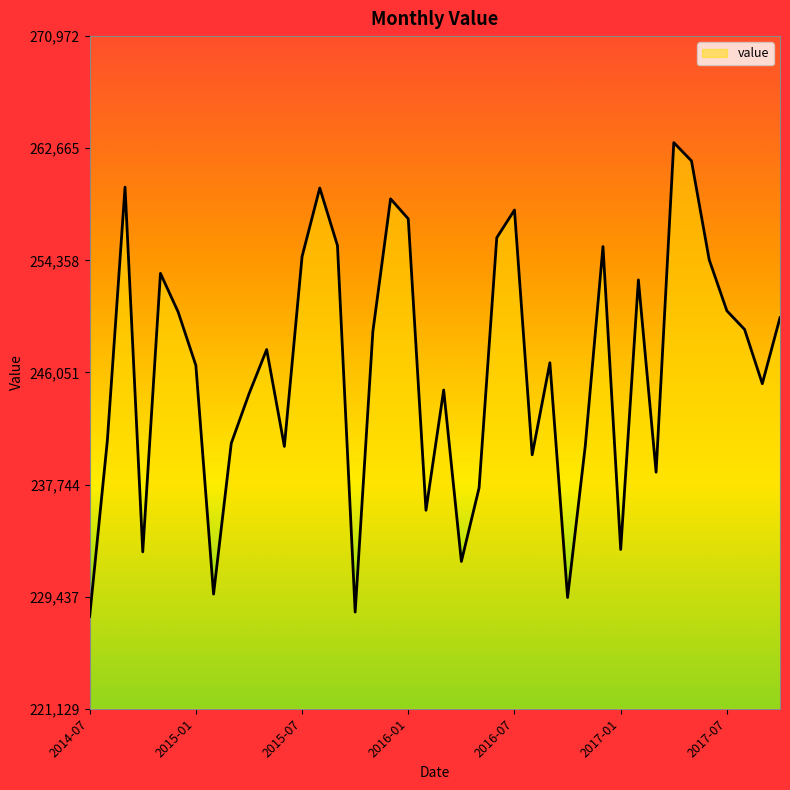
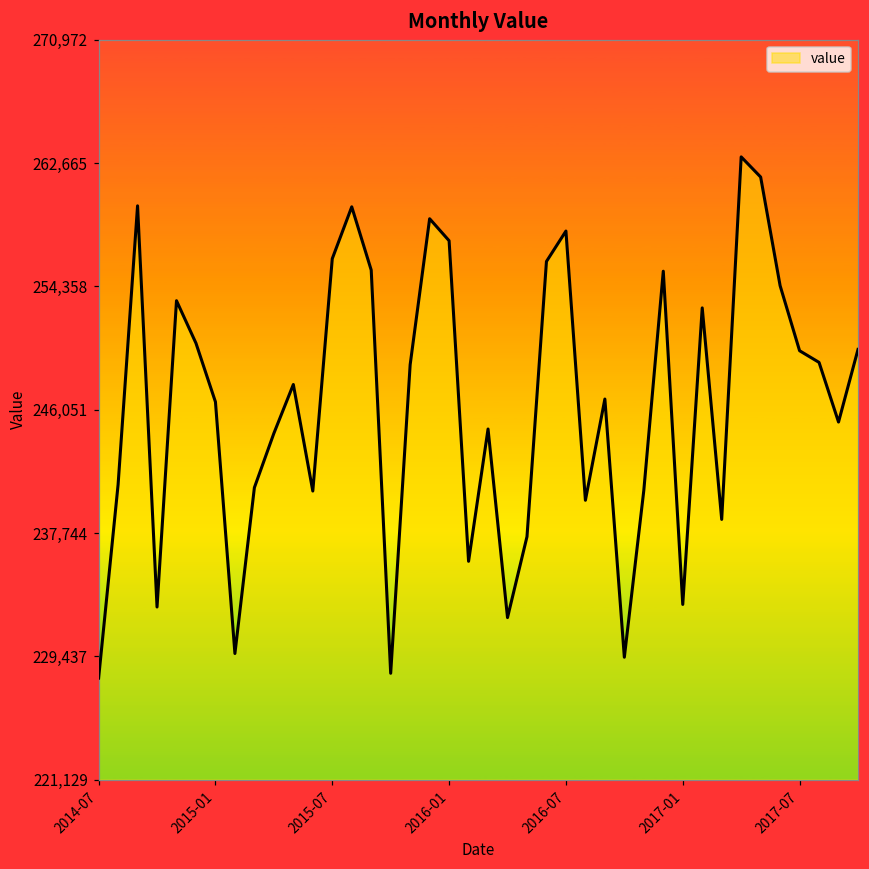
  {
    "2014-07": "228,000",
    "2015-01": "246,600",
-   "2015-07": "254,600",
+   "2015-07": "256,200",
    "2016-01": "257,400",
    "2016-07": "258,100",
    "2017-01": "232,900",
-   "2017-07": "250,600"
+   "2017-07": "250,000"
  }
